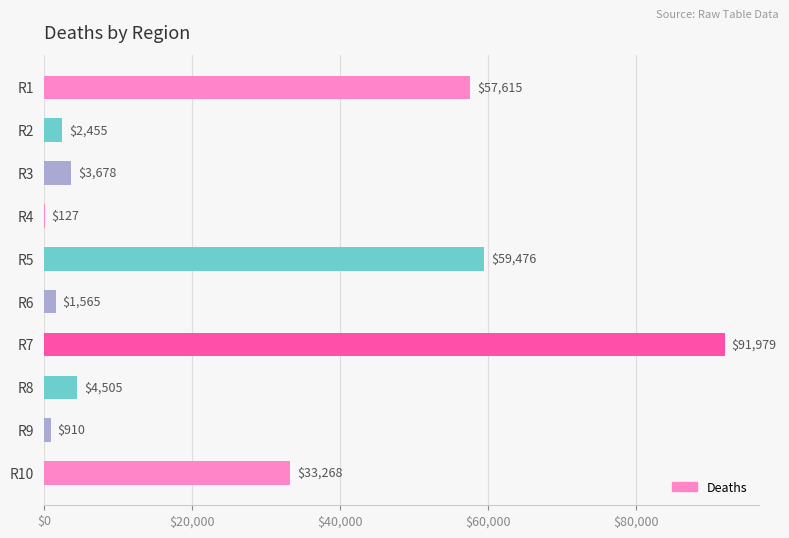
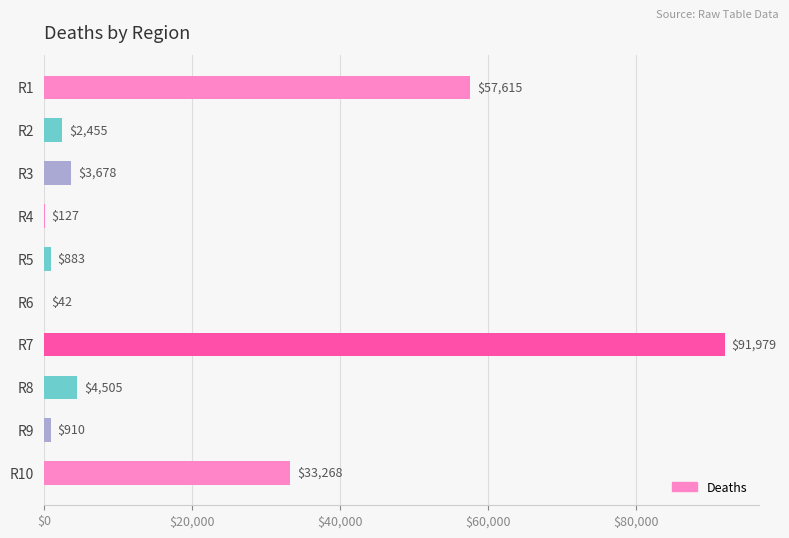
  {
    "R1": "$57,615",
    "R2": "$2,455",
    "R3": "$3,678",
    "R4": "$127",
-   "R5": "$59,476",
-   "R6": "$1,565",
+   "R5": "$883",
+   "R6": "$42",
    "R7": "$91,979",
    "R8": "$4,505",
    "R9": "$910",
    "R10": "$33,268"
  }
